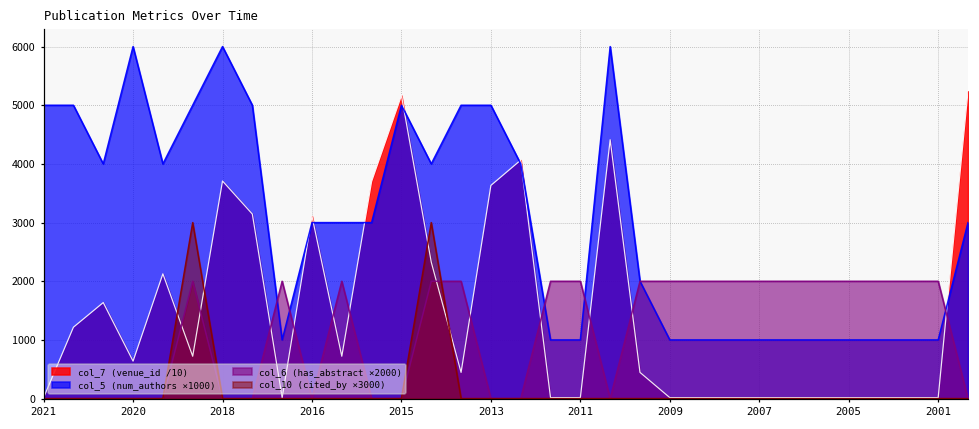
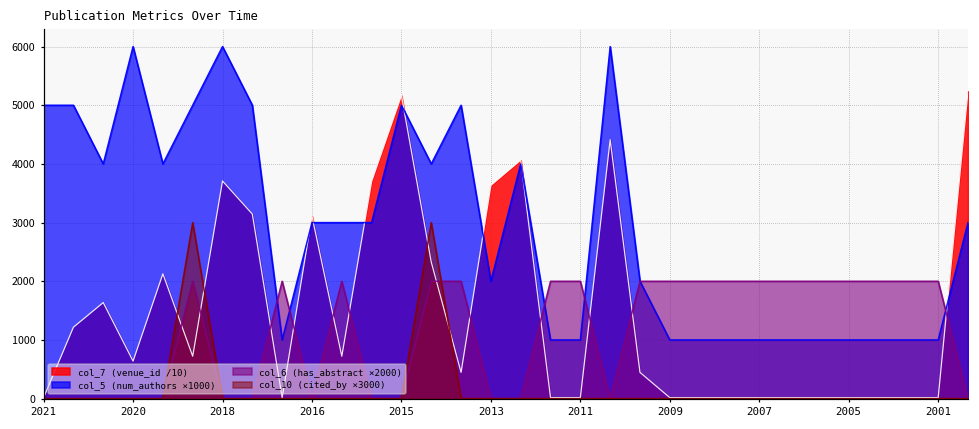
  {
    "col_7 (venue_id /10)": {
      "2020": 600,
      "2018": 3700,
      "2016": 3100,
      "2015": 5200,
      "2013": 3600
    },
    "col_5 (num_authors ×1000)": {
      "2021": 5000,
      "2020": 6000,
      "2018": 6000,
      "2016": 3000,
      "2015": 5000,
-     "2013": 5000,
+     "2013": 2000,
      "2011": 1000,
      "2009": 1000,
      "2007": 1000,
      "2005": 1000,
      "2001": 1000
    },
    "col_6 (has_abstract ×2000)": {
      "2011": 2000,
      "2009": 2000,
      "2007": 2000,
      "2005": 2000,
      "2001": 2000
    }
  }
